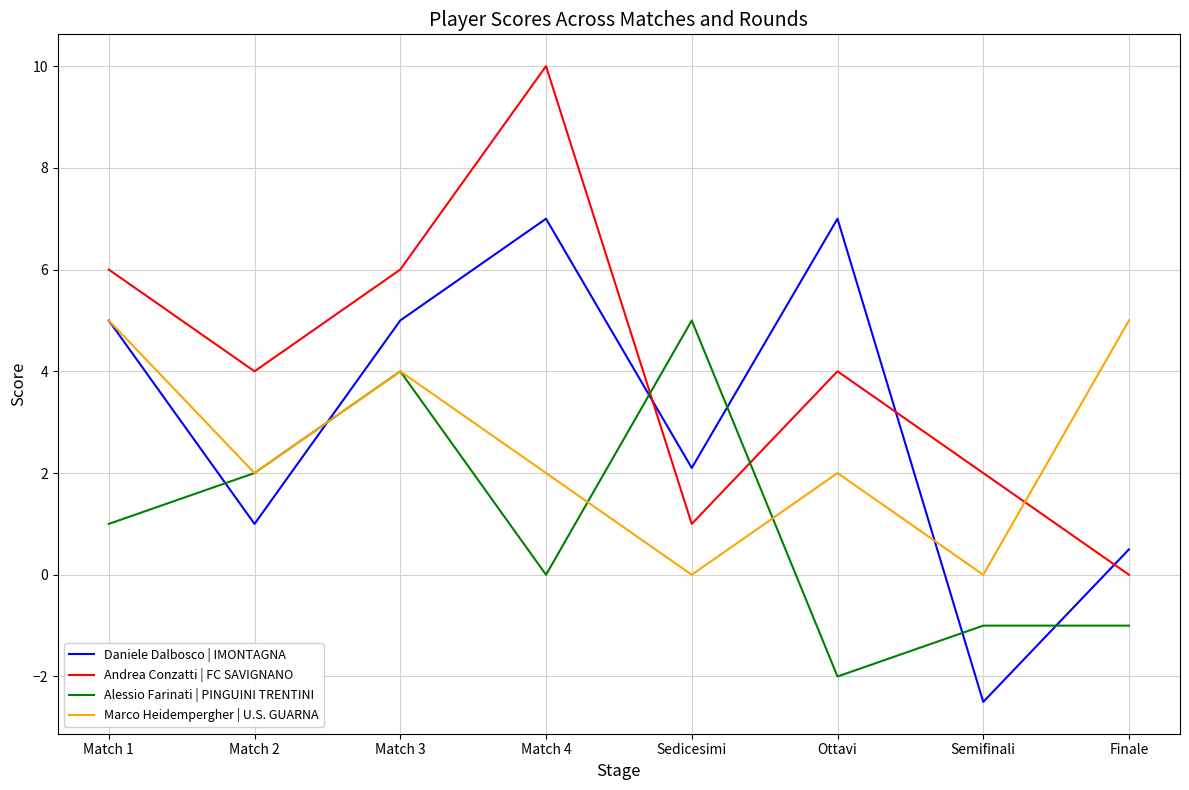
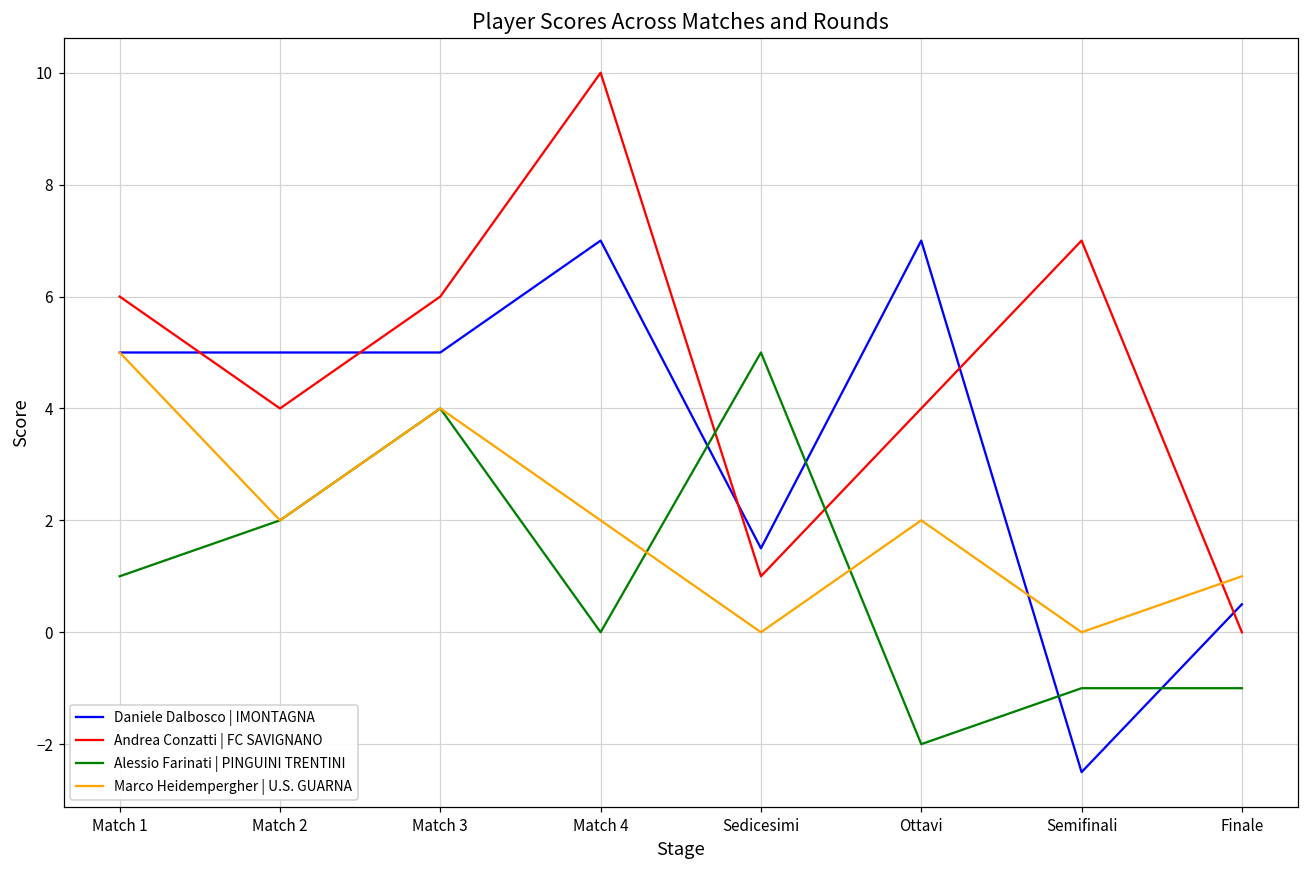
  {
    "Daniele Dalbosco | IMONTAGNA": {
-     "Match 2": 1,
+     "Match 2": 5,
      "Match 3": 5.0,
      "Match 4": 7.0,
-     "Sedicesimi": 2.1,
+     "Sedicesimi": 1.5,
      "Ottavi": 7.0,
      "Semifinali": -2.5,
      "Finale": 0.5
    },
    "Andrea Conzatti | FC SAVIGNANO": {
      "Match 1": 6,
      "Match 2": 4,
      "Match 3": 6,
      "Match 4": 10,
      "Sedicesimi": 1,
      "Ottavi": 4,
-     "Semifinali": 2,
+     "Semifinali": 7,
      "Finale": 0
    },
    "Alessio Farinati | PINGUINI TRENTINI": {
      "Match 1": 1.0,
      "Match 4": 0.0,
      "Sedicesimi": 5.0,
      "Ottavi": -2.0,
      "Semifinali": -1.0,
      "Finale": -1.0
    },
    "Marco Heidempergher | U.S. GUARNA": {
      "Match 4": 2,
      "Sedicesimi": 0,
      "Ottavi": 2,
      "Semifinali": 0,
-     "Finale": 5
+     "Finale": 1
    }
  }
